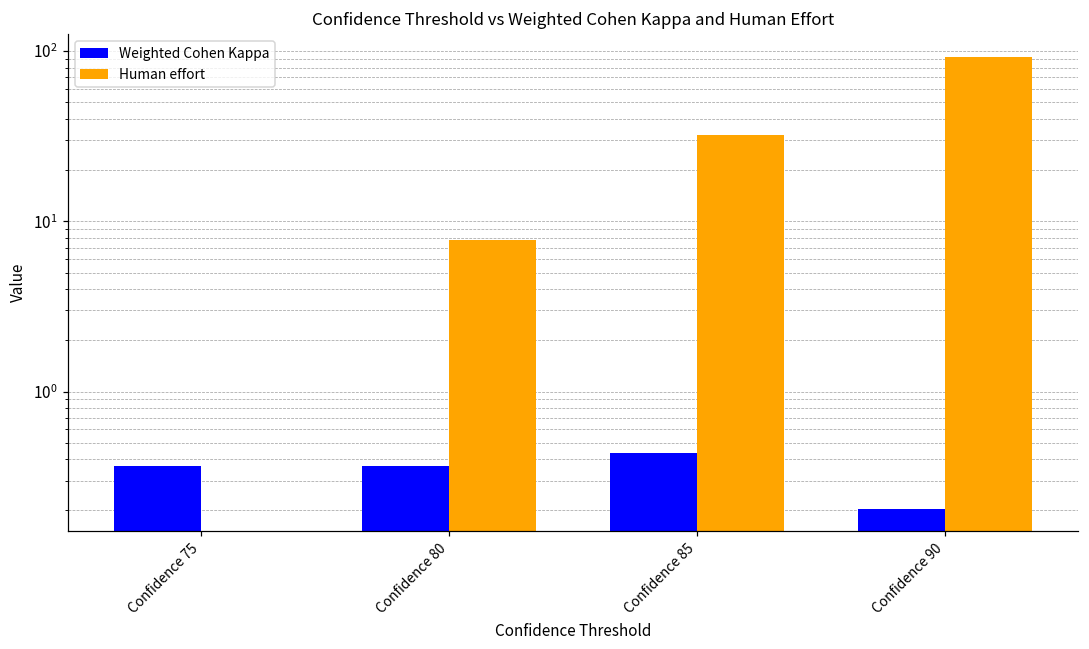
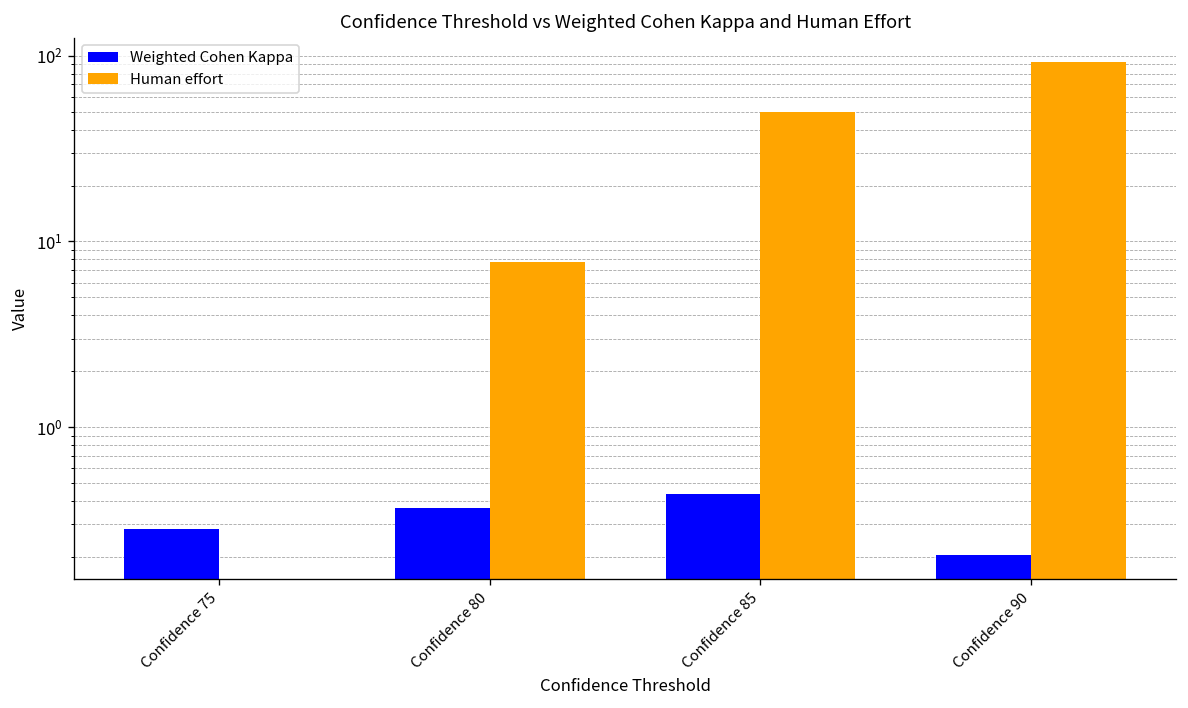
  {
    "Weighted Cohen Kappa": {
-     "Confidence 75": 0.36,
+     "Confidence 75": 0.28,
      "Confidence 80": 0.37,
      "Confidence 85": 0.44,
      "Confidence 90": 0.21
    },
    "Human effort": {
      "Confidence 80": 8,
-     "Confidence 85": 32,
+     "Confidence 85": 50,
      "Confidence 90": 90
    }
  }
